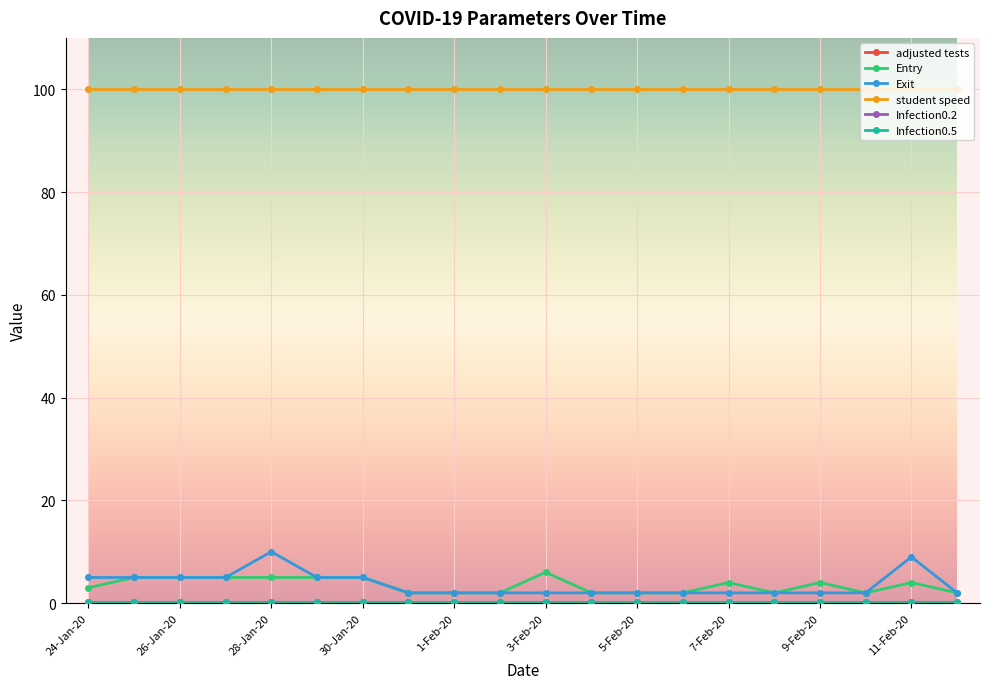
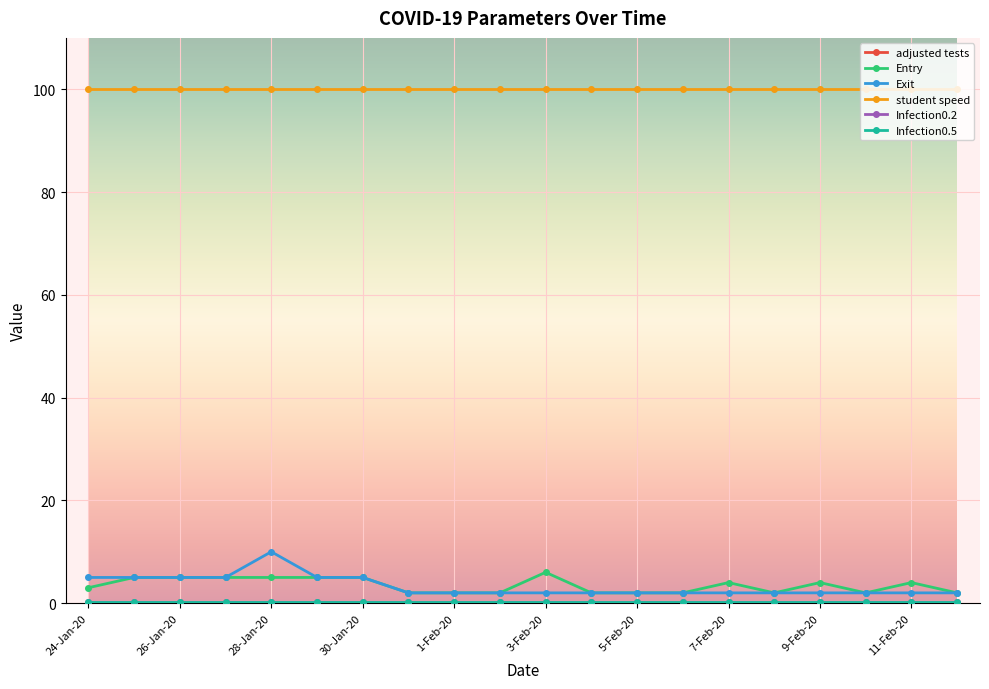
  {
    "Exit": {
      "24-Jan-20": 5,
      "28-Jan-20": 10,
      "3-Feb-20": 2,
      "7-Feb-20": 2,
      "9-Feb-20": 2,
-     "11-Feb-20": 9
+     "11-Feb-20": 2
    },
    "student speed": {
      "24-Jan-20": 100,
      "26-Jan-20": 100,
      "28-Jan-20": 100,
      "30-Jan-20": 100,
      "1-Feb-20": 100,
      "3-Feb-20": 100,
      "5-Feb-20": 100,
      "7-Feb-20": 100,
      "9-Feb-20": 100
    }
  }
